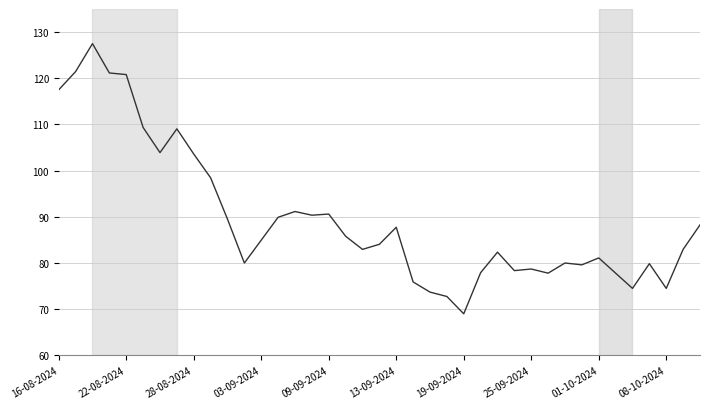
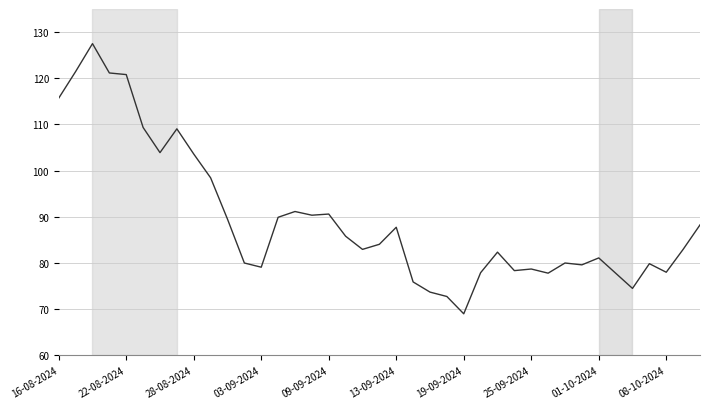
  {
-   "16-08-2024": 118,
+   "16-08-2024": 116,
    "22-08-2024": 121,
    "28-08-2024": 104,
-   "03-09-2024": 85,
+   "03-09-2024": 79,
    "09-09-2024": 91,
    "13-09-2024": 88,
    "19-09-2024": 69,
    "25-09-2024": 79,
    "01-10-2024": 81,
-   "08-10-2024": 75
+   "08-10-2024": 78
  }
